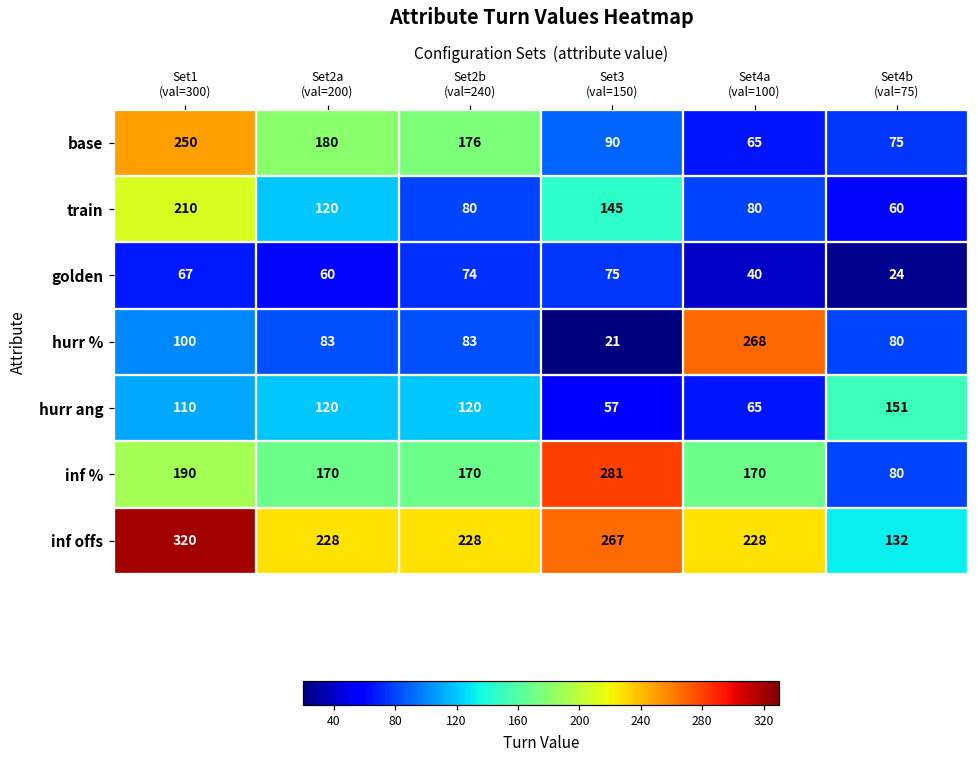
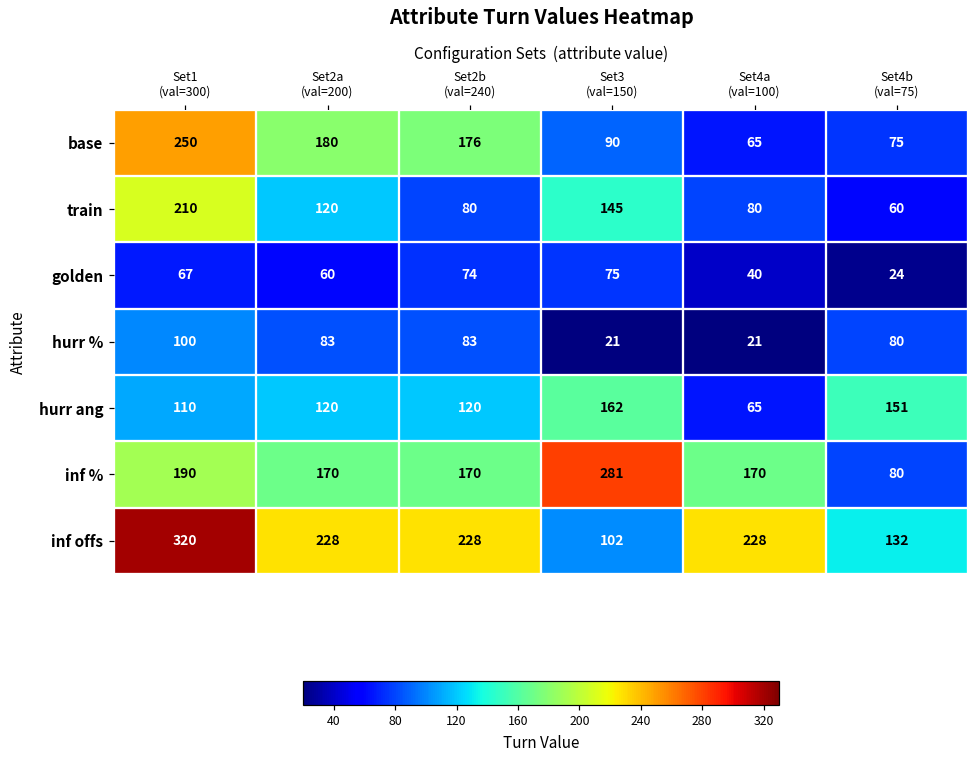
  {
    "base": {
      "Set1 (val=300)": 250,
      "Set2a (val=200)": 180,
      "Set2b (val=240)": 176,
      "Set3 (val=150)": 90,
      "Set4a (val=100)": 65,
      "Set4b (val=75)": 75
    },
    "train": {
      "Set1 (val=300)": 210,
      "Set2a (val=200)": 120,
      "Set2b (val=240)": 80,
      "Set3 (val=150)": 145,
      "Set4a (val=100)": 80,
      "Set4b (val=75)": 60
    },
    "golden": {
      "Set1 (val=300)": 67,
      "Set2a (val=200)": 60,
      "Set2b (val=240)": 74,
      "Set3 (val=150)": 75,
      "Set4a (val=100)": 40,
      "Set4b (val=75)": 24
    },
    "hurr %": {
      "Set1 (val=300)": 100,
      "Set2a (val=200)": 83,
      "Set2b (val=240)": 83,
      "Set3 (val=150)": 21,
-     "Set4a (val=100)": 268,
+     "Set4a (val=100)": 21,
      "Set4b (val=75)": 80
    },
    "hurr ang": {
      "Set1 (val=300)": 110,
      "Set2a (val=200)": 120,
      "Set2b (val=240)": 120,
-     "Set3 (val=150)": 57,
+     "Set3 (val=150)": 162,
      "Set4a (val=100)": 65,
      "Set4b (val=75)": 151
    },
    "inf %": {
      "Set1 (val=300)": 190,
      "Set2a (val=200)": 170,
      "Set2b (val=240)": 170,
      "Set3 (val=150)": 281,
      "Set4a (val=100)": 170,
      "Set4b (val=75)": 80
    },
    "inf offs": {
      "Set1 (val=300)": 320,
      "Set2a (val=200)": 228,
      "Set2b (val=240)": 228,
-     "Set3 (val=150)": 267,
+     "Set3 (val=150)": 102,
      "Set4a (val=100)": 228,
      "Set4b (val=75)": 132
    }
  }
